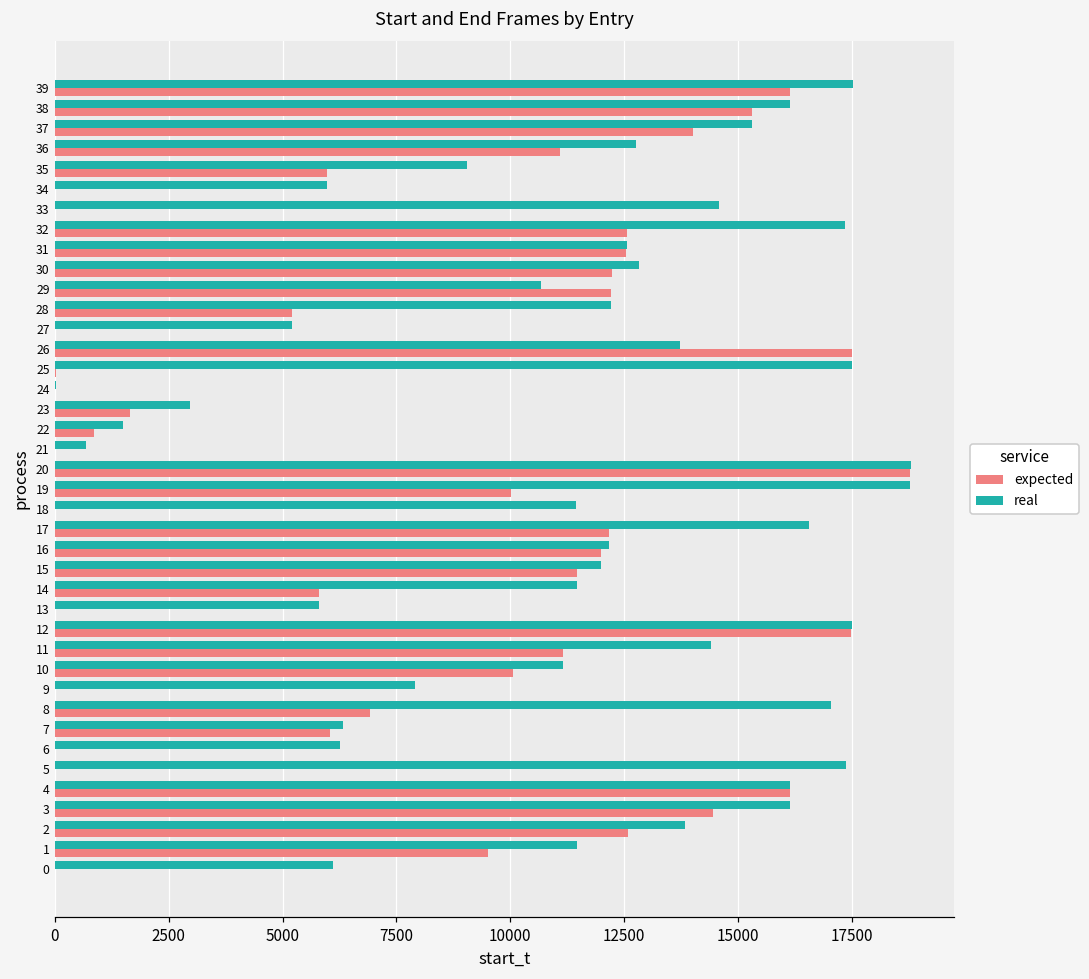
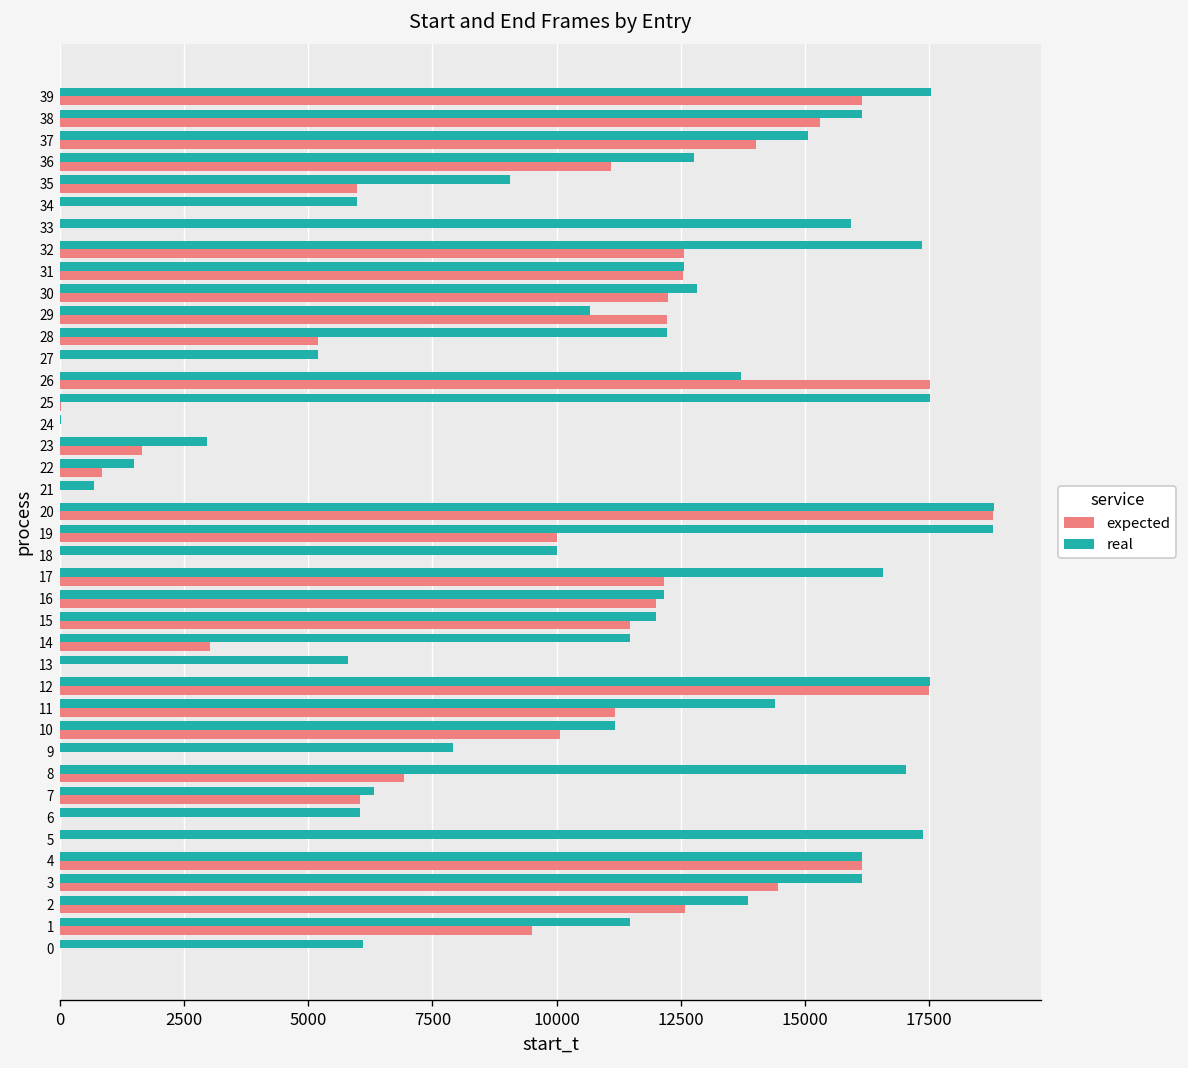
  {
    "expected": {
      "39": 16100,
      "38": 15300,
      "37": 14000,
      "36": 11100,
      "35": 6000,
      "34": 0,
      "33": 0,
      "32": 12600,
      "31": 12500,
      "30": 12200,
      "29": 12200,
      "28": 5200,
      "27": 0,
      "26": 17500,
      "24": 0,
      "23": 1700,
      "22": 900,
      "21": 0,
      "20": 18800,
      "19": 10000,
      "18": 0,
      "17": 12200,
      "16": 12000,
      "15": 11500,
-     "14": 5800,
+     "14": 3000,
      "13": 0,
      "12": 17500,
      "11": 11200,
      "10": 10100,
      "9": 0,
      "8": 6900,
      "7": 6000,
      "6": 0,
      "5": 0,
      "4": 16100,
      "3": 14500,
      "2": 12600,
      "1": 9500,
      "0": 0
    },
    "real": {
      "39": 17500,
      "38": 16100,
-     "37": 15300,
+     "37": 15100,
      "36": 12800,
      "35": 9100,
      "34": 6000,
-     "33": 14600,
+     "33": 15900,
      "32": 17400,
      "31": 12600,
      "30": 12800,
      "29": 10700,
      "28": 12200,
      "27": 5200,
      "26": 13700,
      "25": 17500,
      "23": 3000,
      "22": 1500,
      "21": 700,
      "20": 18800,
      "19": 18800,
-     "18": 11400,
+     "18": 10000,
      "17": 16600,
      "16": 12200,
      "15": 12000,
      "14": 11500,
      "13": 5800,
      "12": 17500,
      "11": 14400,
      "10": 11200,
      "9": 7900,
      "8": 17000,
      "7": 6300,
-     "6": 6300,
+     "6": 6000,
      "5": 17400,
      "4": 16200,
      "3": 16100,
      "2": 13800,
      "1": 11500,
      "0": 6100
    }
  }
